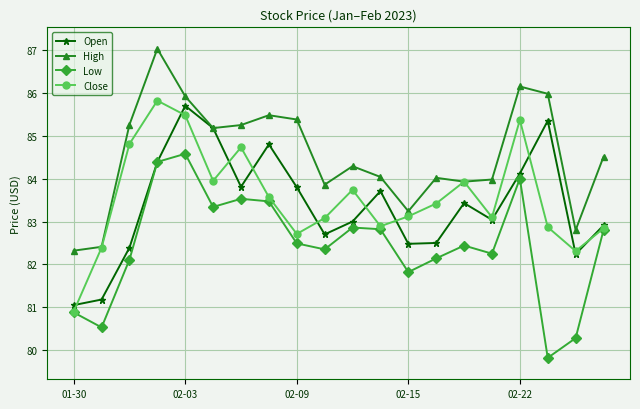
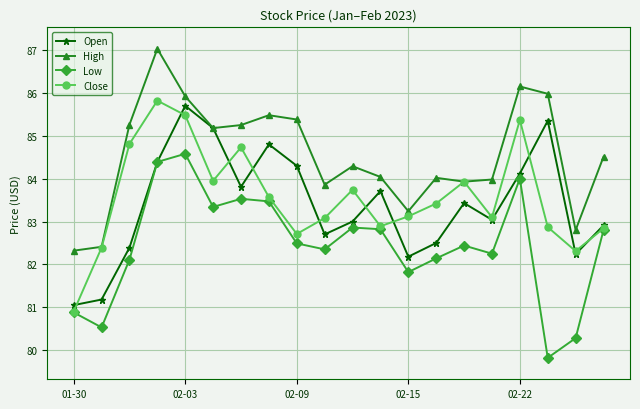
  {
    "Open": {
      "01-30": 81.1,
      "02-03": 85.7,
-     "02-09": 83.8,
-     "02-15": 82.5,
+     "02-09": 84.3,
+     "02-15": 82.2,
      "02-22": 84.1
    }
  }
